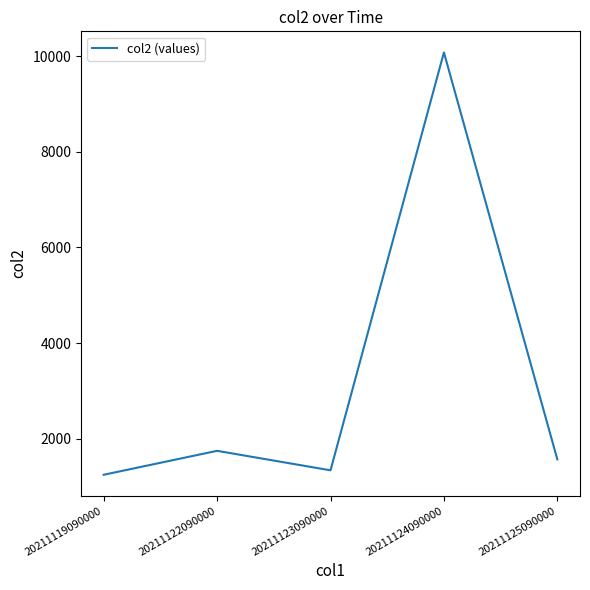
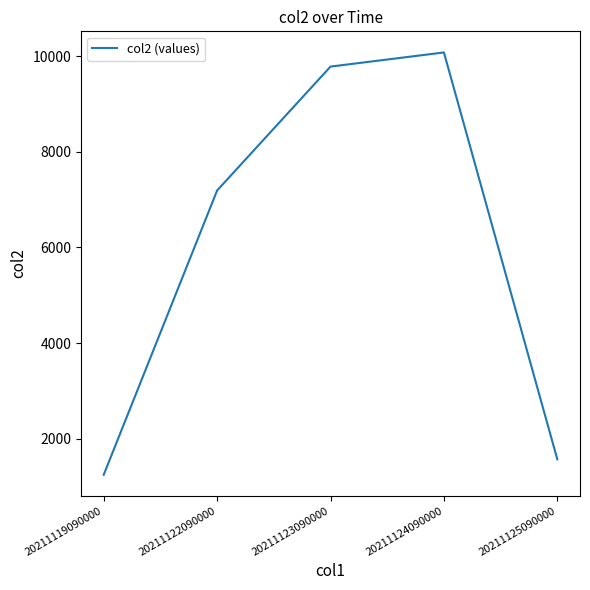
  {
    "20211119090000": 1200,
-   "20211122090000": 1700,
-   "20211123090000": 1300,
+   "20211122090000": 7200,
+   "20211123090000": 9800,
    "20211124090000": 10100,
    "20211125090000": 1600
  }
